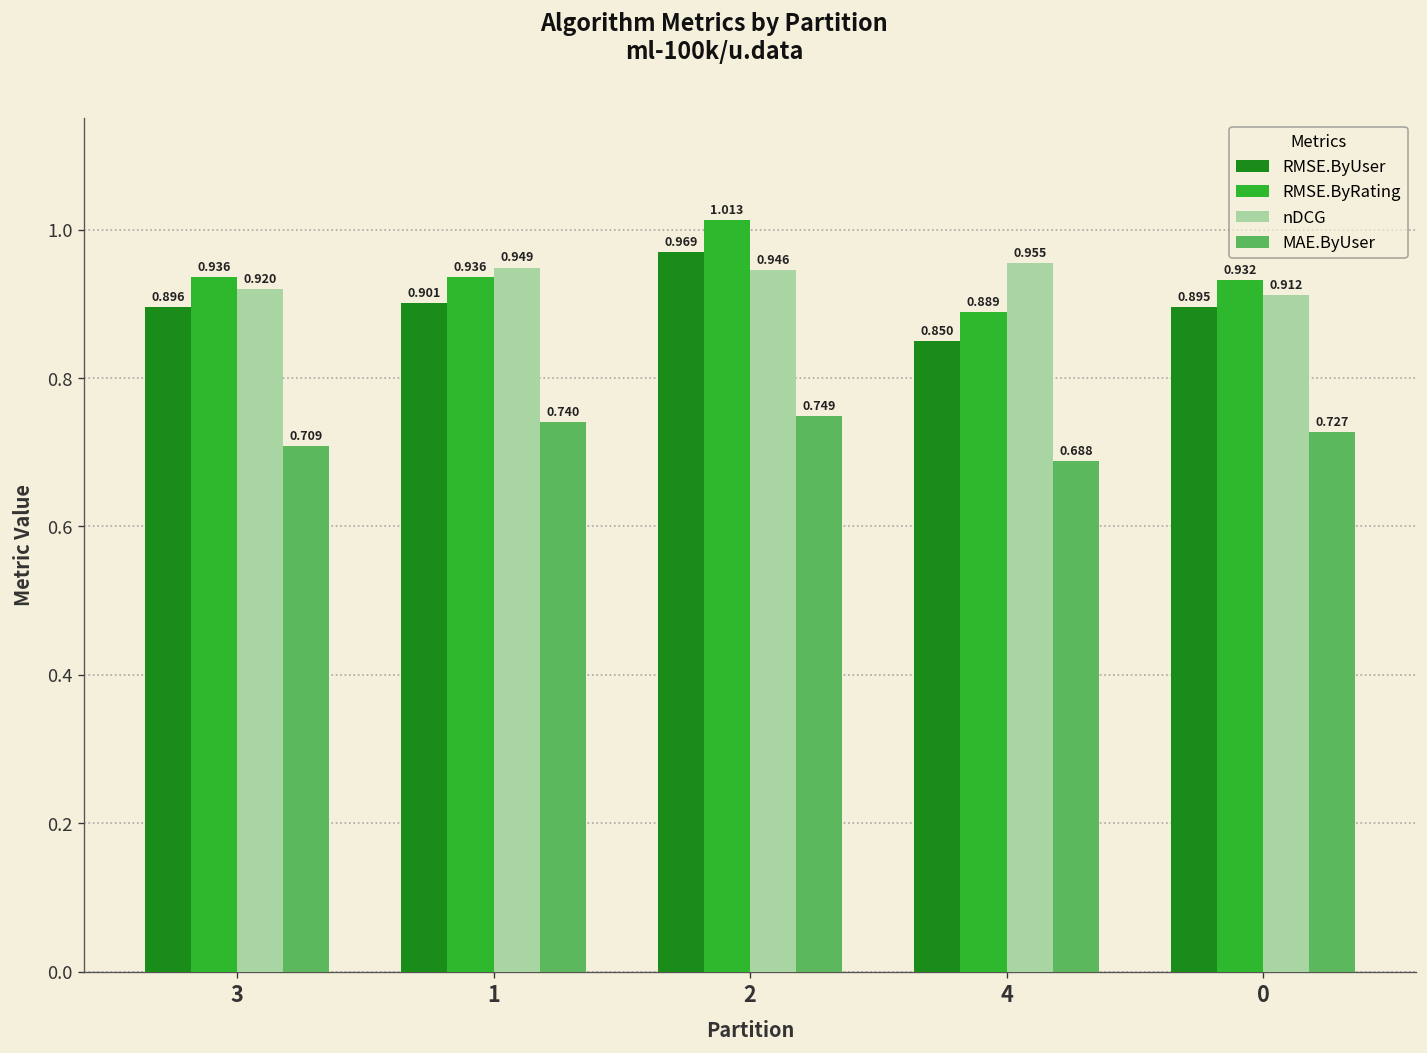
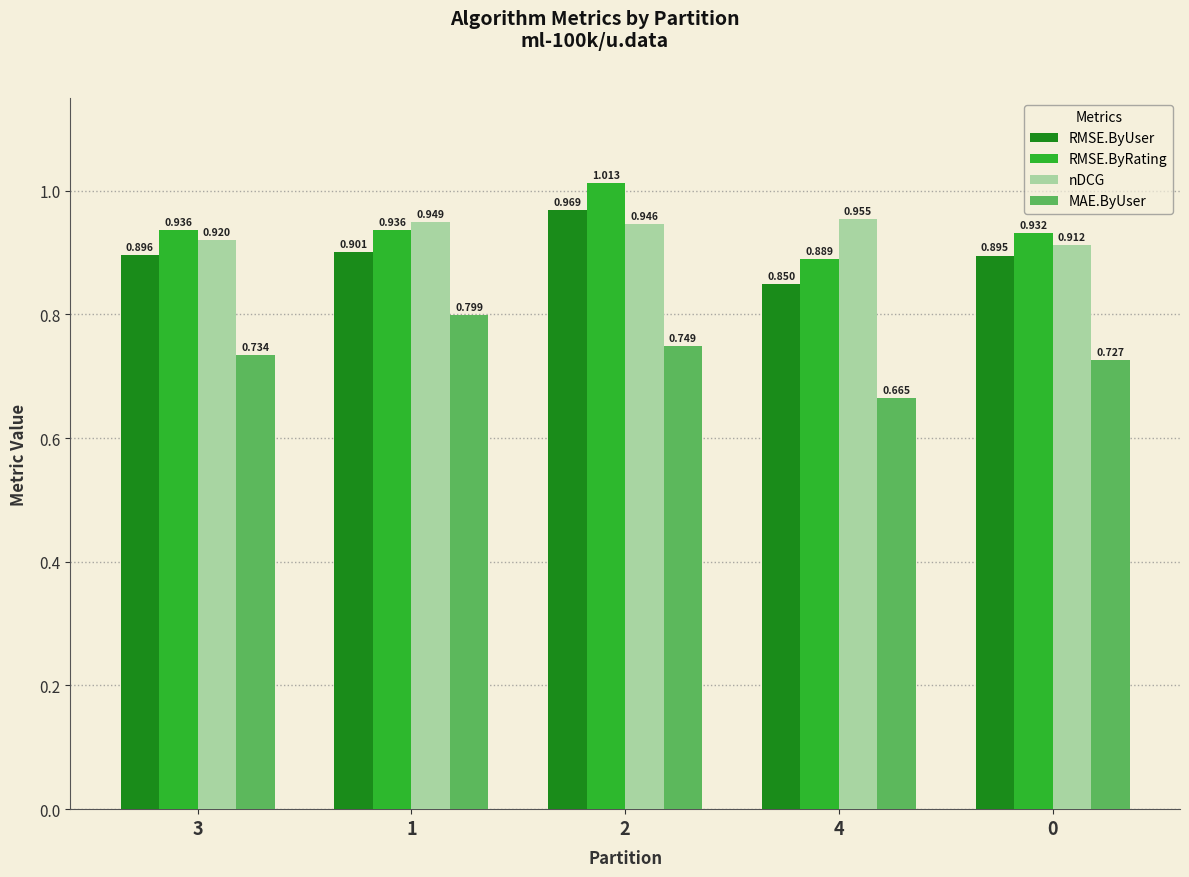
  {
    "nDCG": {
      "3": 0.920,
      "1": 0.949,
      "2": 0.946,
      "4": 0.955,
      "0": 0.912
    },
    "MAE.ByUser": {
-     "3": 0.709,
-     "1": 0.740,
+     "3": 0.734,
+     "1": 0.799,
      "2": 0.749,
-     "4": 0.688,
+     "4": 0.665,
      "0": 0.727
    }
  }
